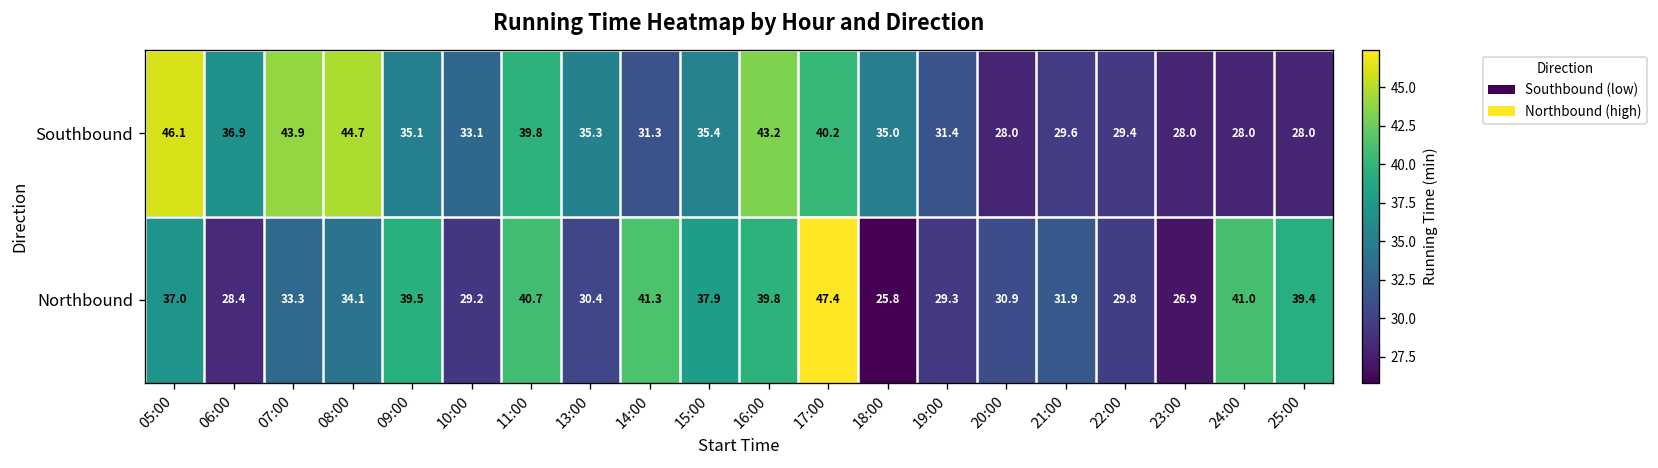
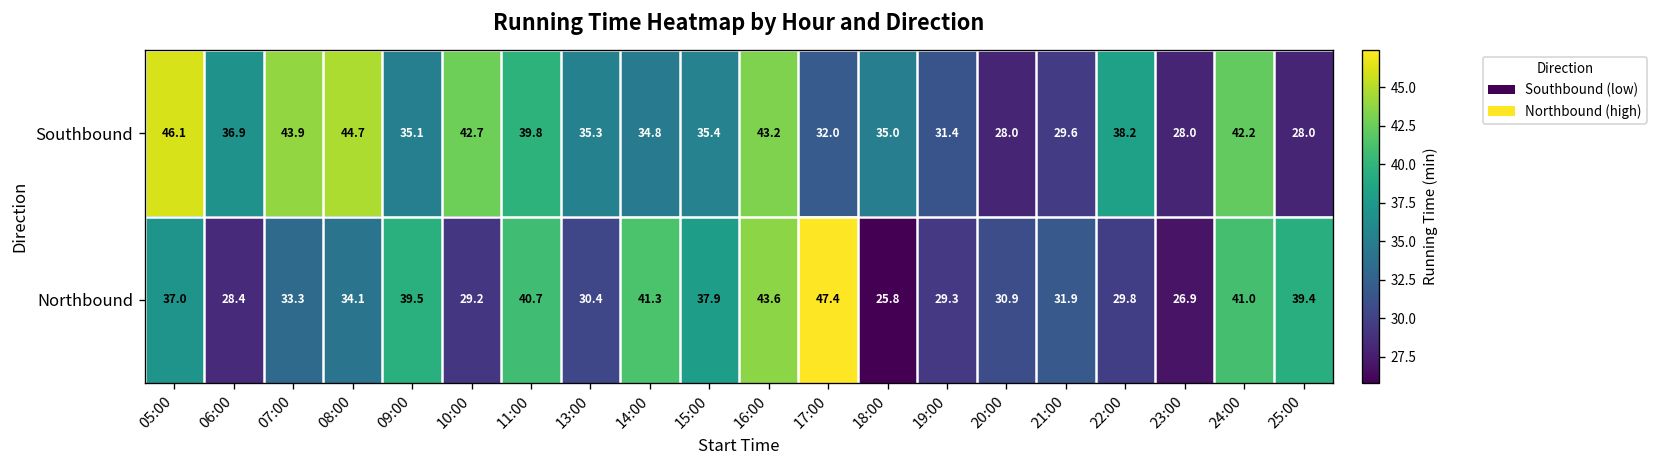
  {
    "Southbound": {
      "05:00": 46.1,
      "06:00": 36.9,
      "07:00": 43.9,
      "08:00": 44.7,
      "09:00": 35.1,
-     "10:00": 33.1,
+     "10:00": 42.7,
      "11:00": 39.8,
      "13:00": 35.3,
-     "14:00": 31.3,
+     "14:00": 34.8,
      "15:00": 35.4,
      "16:00": 43.2,
-     "17:00": 40.2,
+     "17:00": 32.0,
      "18:00": 35.0,
      "19:00": 31.4,
      "20:00": 28.0,
      "21:00": 29.6,
-     "22:00": 29.4,
+     "22:00": 38.2,
      "23:00": 28.0,
-     "24:00": 28.0,
+     "24:00": 42.2,
      "25:00": 28.0
    },
    "Northbound": {
      "05:00": 37.0,
      "06:00": 28.4,
      "07:00": 33.3,
      "08:00": 34.1,
      "09:00": 39.5,
      "10:00": 29.2,
      "11:00": 40.7,
      "13:00": 30.4,
      "14:00": 41.3,
      "15:00": 37.9,
-     "16:00": 39.8,
+     "16:00": 43.6,
      "17:00": 47.4,
      "18:00": 25.8,
      "19:00": 29.3,
      "20:00": 30.9,
      "21:00": 31.9,
      "22:00": 29.8,
      "23:00": 26.9,
      "24:00": 41.0,
      "25:00": 39.4
    }
  }
